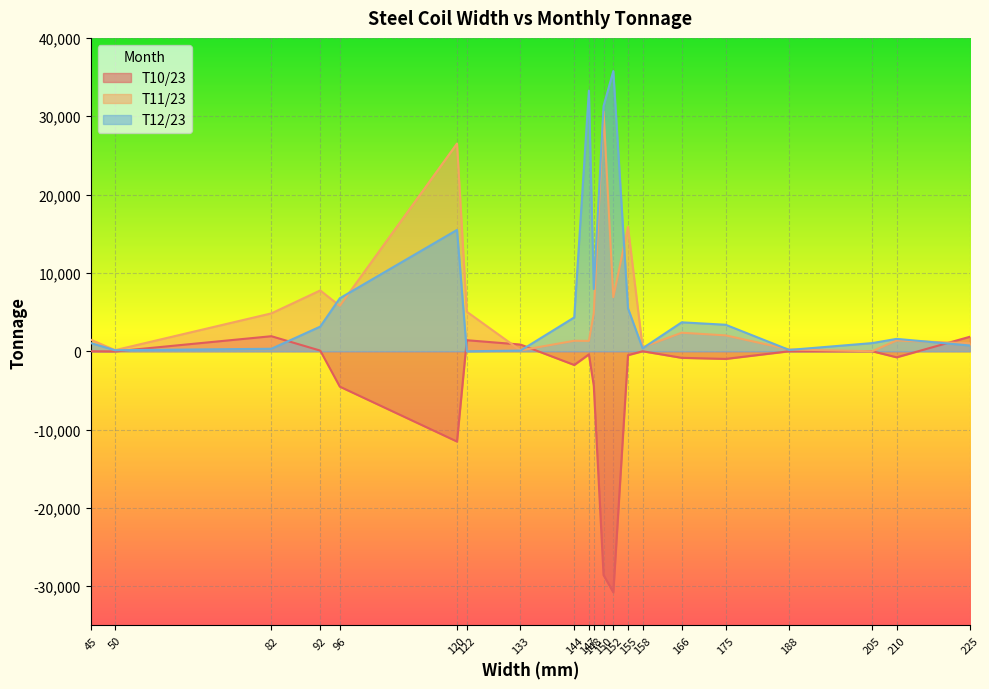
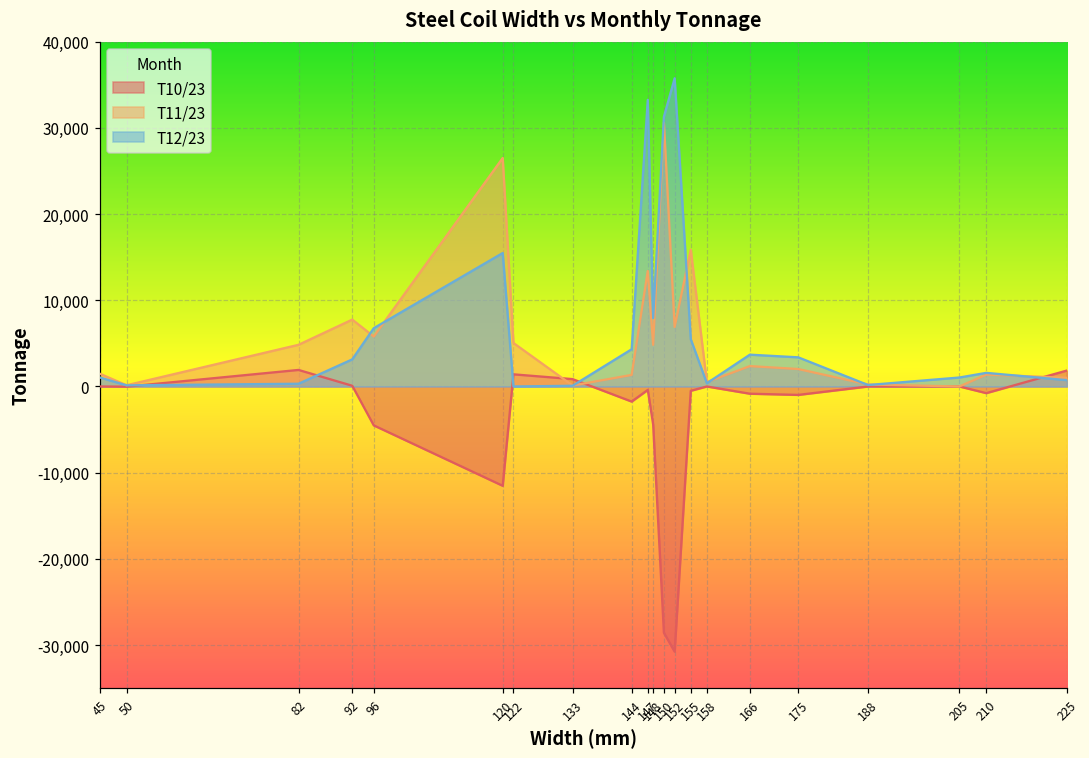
  {
    "T11/23": {
      "45": "1,000",
      "82": "5,000",
      "92": "8,000",
      "96": "6,000",
      "120": "27,000",
      "122": "5,000",
      "144": "1,000",
-     "147": "1,000",
+     "147": "13,000",
      "148": "5,000",
      "150": "31,000",
      "152": "7,000",
      "155": "16,000",
      "166": "2,000",
      "175": "2,000"
    },
    "T12/23": {
      "45": "1,000",
      "82": "0",
      "92": "3,000",
      "96": "7,000",
      "120": "15,000",
      "122": "0",
      "144": "4,000",
      "147": "33,000",
      "148": "8,000",
      "150": "31,000",
      "152": "36,000",
      "155": "5,000",
      "166": "4,000",
      "175": "3,000",
      "205": "1,000"
    }
  }
